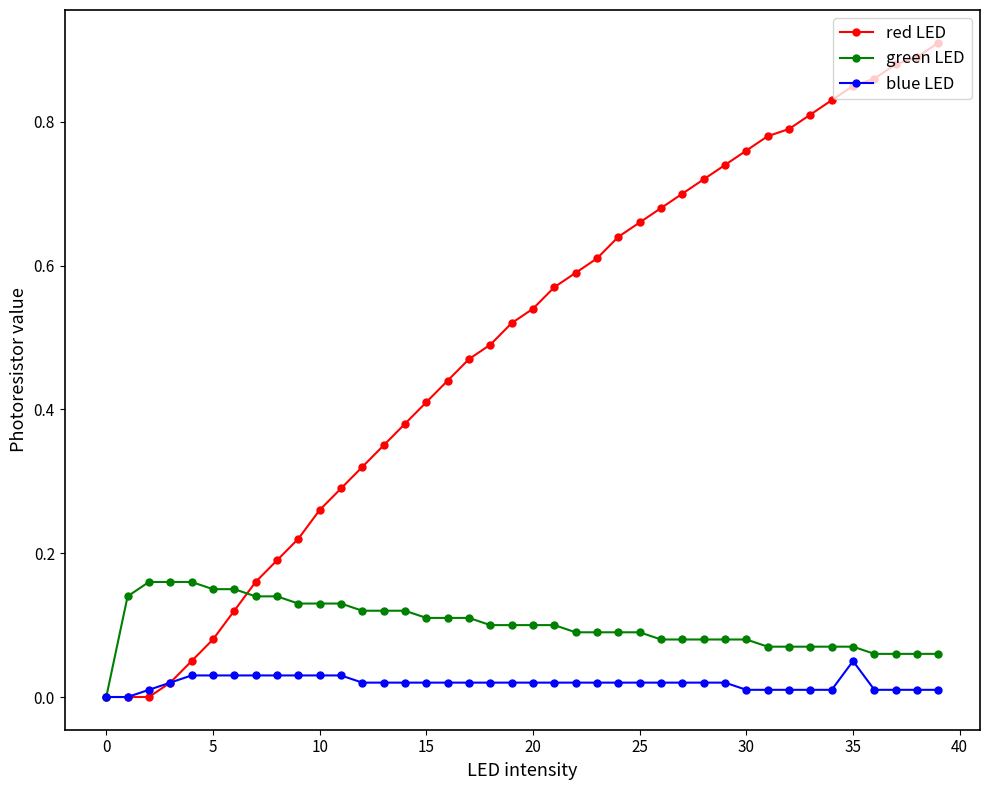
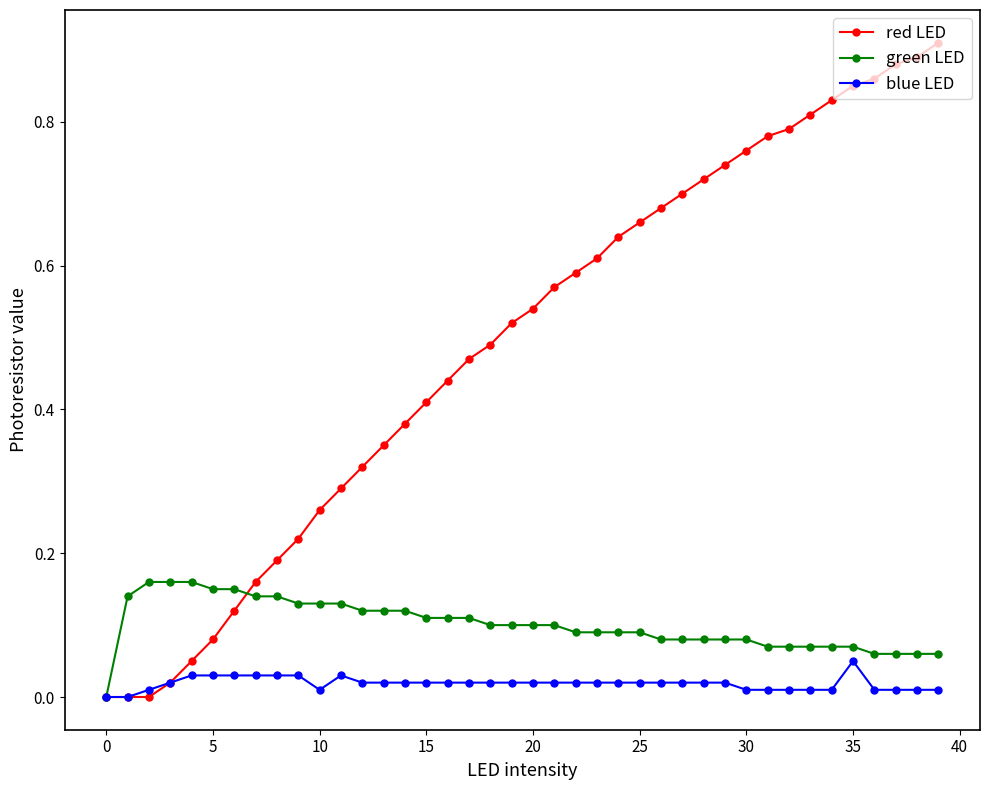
  {
    "red LED": {
      "5": 0.08,
      "10": 0.26,
      "15": 0.41,
      "20": 0.54,
      "25": 0.66,
      "30": 0.76
    },
    "green LED": {
      "5": 0.15,
      "10": 0.13,
      "15": 0.11,
      "20": 0.10,
      "25": 0.09,
      "30": 0.08,
      "35": 0.07
    },
    "blue LED": {
      "5": 0.03,
-     "10": 0.03,
+     "10": 0.01,
      "15": 0.02,
      "20": 0.02,
      "25": 0.02,
      "30": 0.01,
      "35": 0.05
    }
  }
